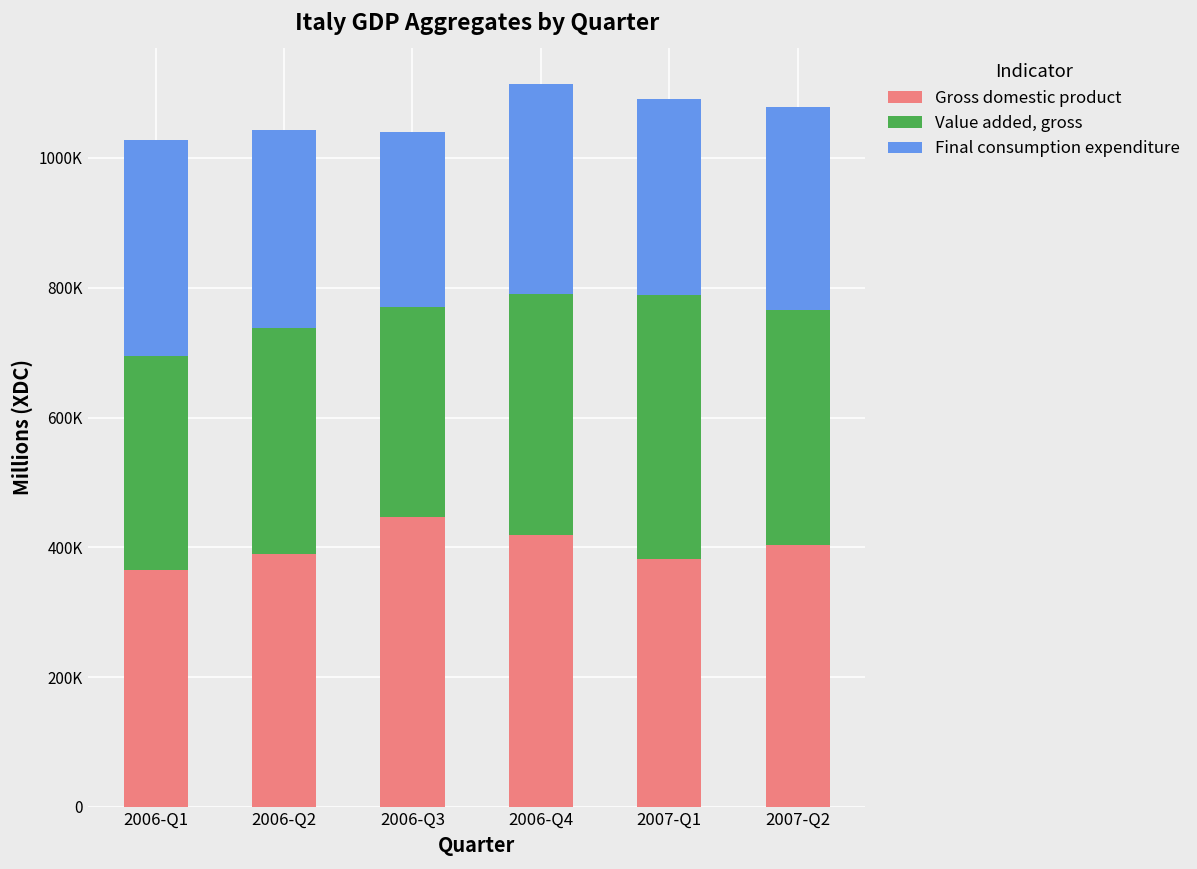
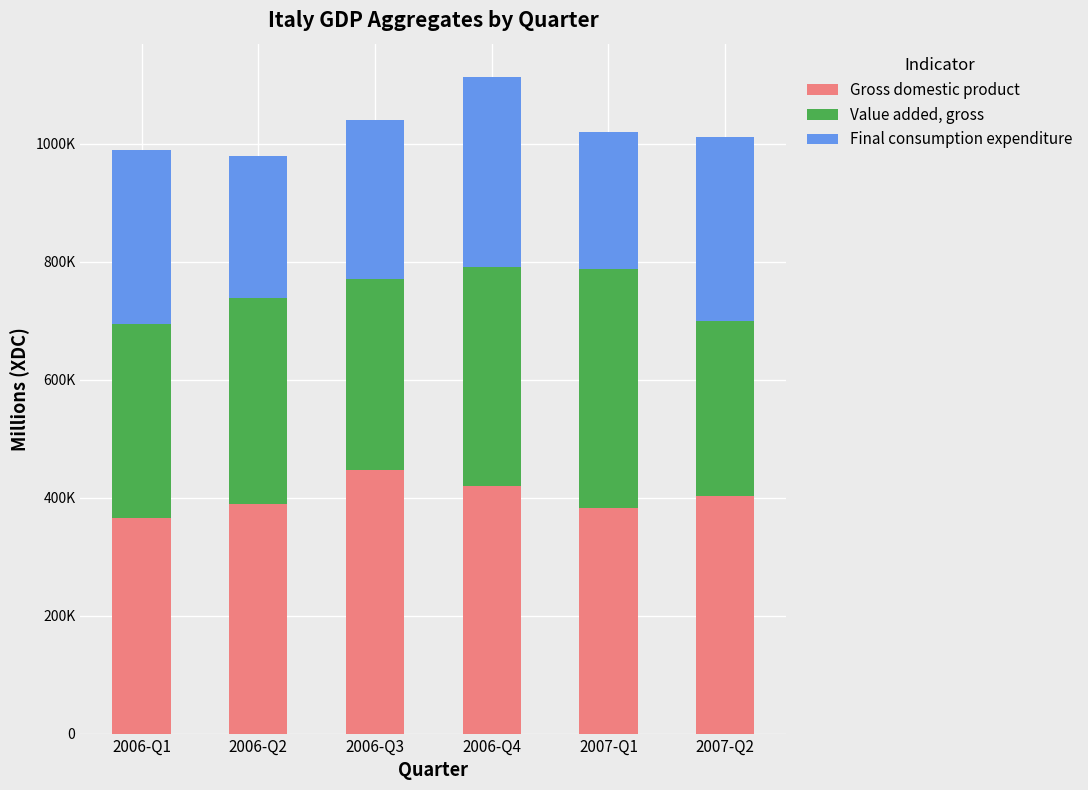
  {
    "Gross domestic product": {
      "2006-Q1": 360000,
      "2006-Q2": 390000,
      "2006-Q3": 450000,
      "2006-Q4": 420000,
      "2007-Q1": 380000,
      "2007-Q2": 400000
    },
    "Value added, gross": {
      "2006-Q1": 330000,
      "2006-Q2": 350000,
      "2006-Q3": 320000,
      "2006-Q4": 370000,
      "2007-Q1": 410000,
-     "2007-Q2": 360000
+     "2007-Q2": 300000
    },
    "Final consumption expenditure": {
-     "2006-Q1": 330000,
-     "2006-Q2": 300000,
+     "2006-Q1": 290000,
+     "2006-Q2": 240000,
      "2006-Q3": 270000,
      "2006-Q4": 320000,
-     "2007-Q1": 300000,
+     "2007-Q1": 230000,
      "2007-Q2": 310000
    }
  }
